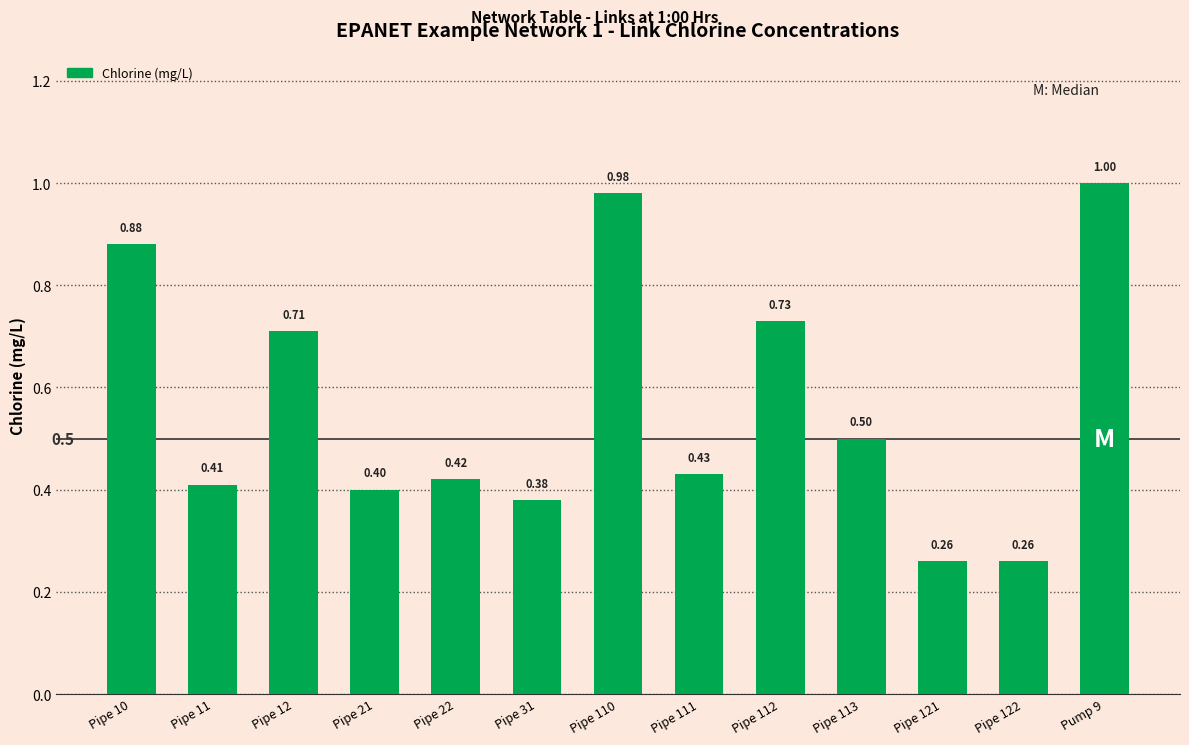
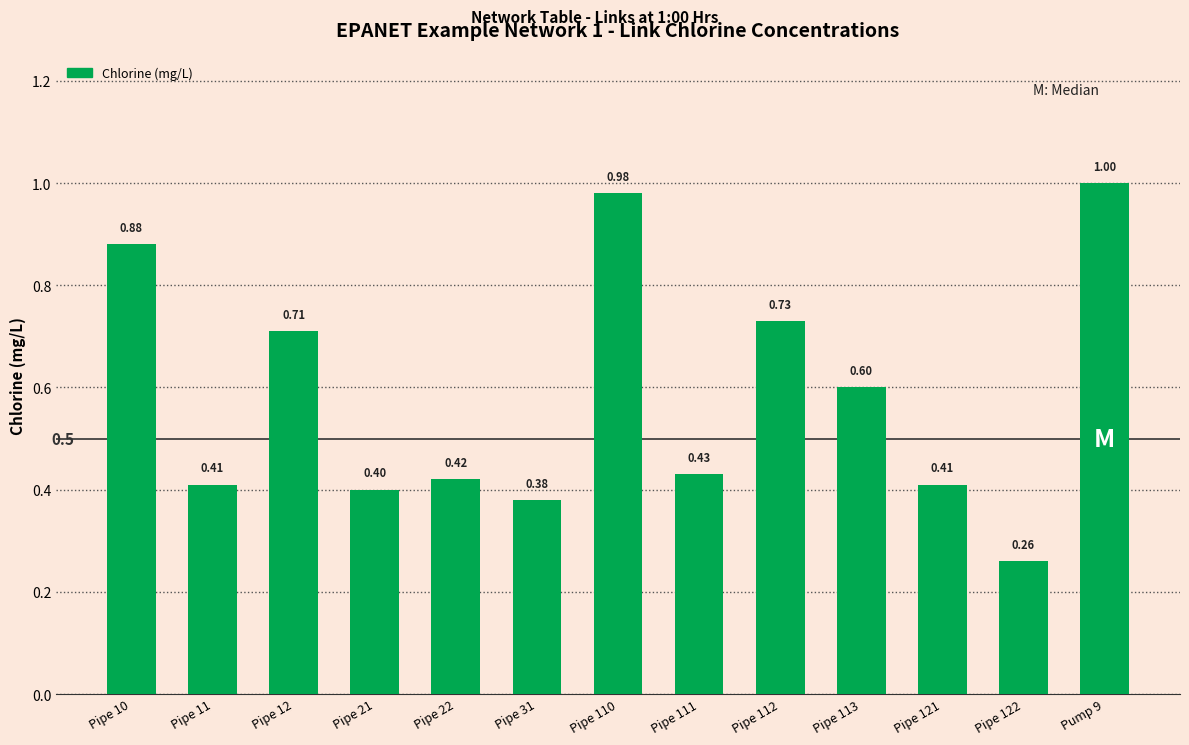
  {
    "Pipe 10": 0.88,
    "Pipe 11": 0.41,
    "Pipe 12": 0.71,
    "Pipe 21": 0.40,
    "Pipe 22": 0.42,
    "Pipe 31": 0.38,
    "Pipe 110": 0.98,
    "Pipe 111": 0.43,
    "Pipe 112": 0.73,
-   "Pipe 113": 0.50,
-   "Pipe 121": 0.26,
+   "Pipe 113": 0.60,
+   "Pipe 121": 0.41,
    "Pipe 122": 0.26,
    "Pump 9": 1.00
  }
